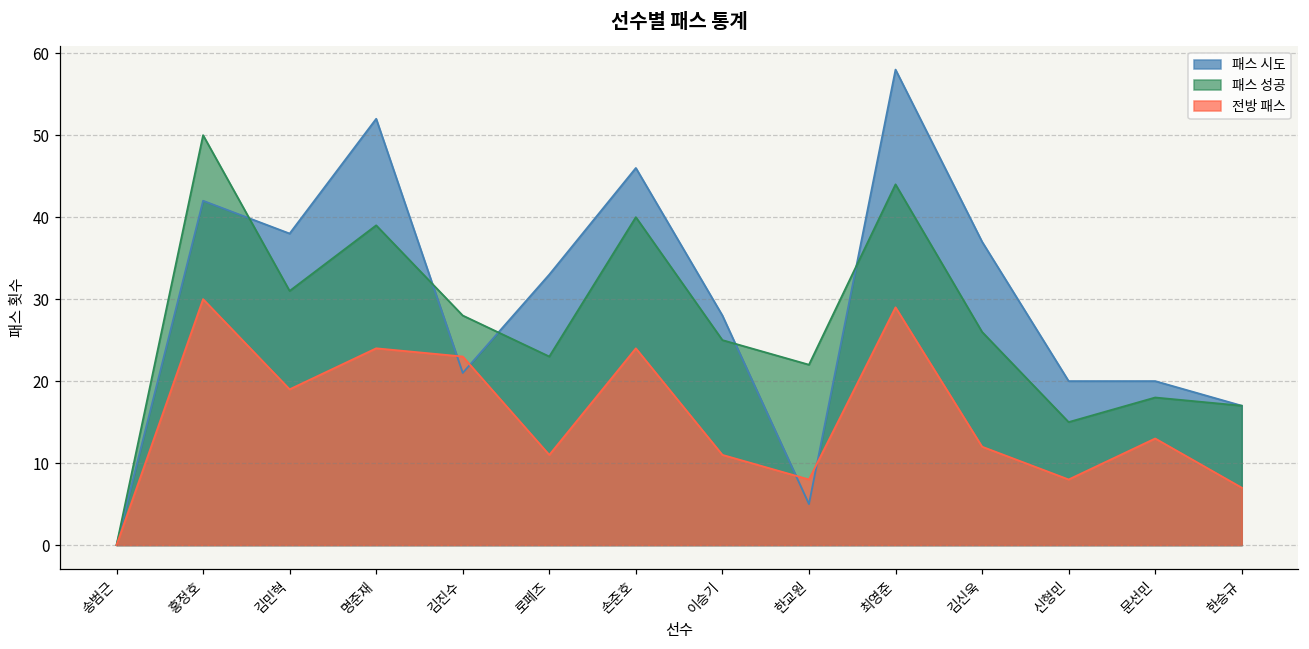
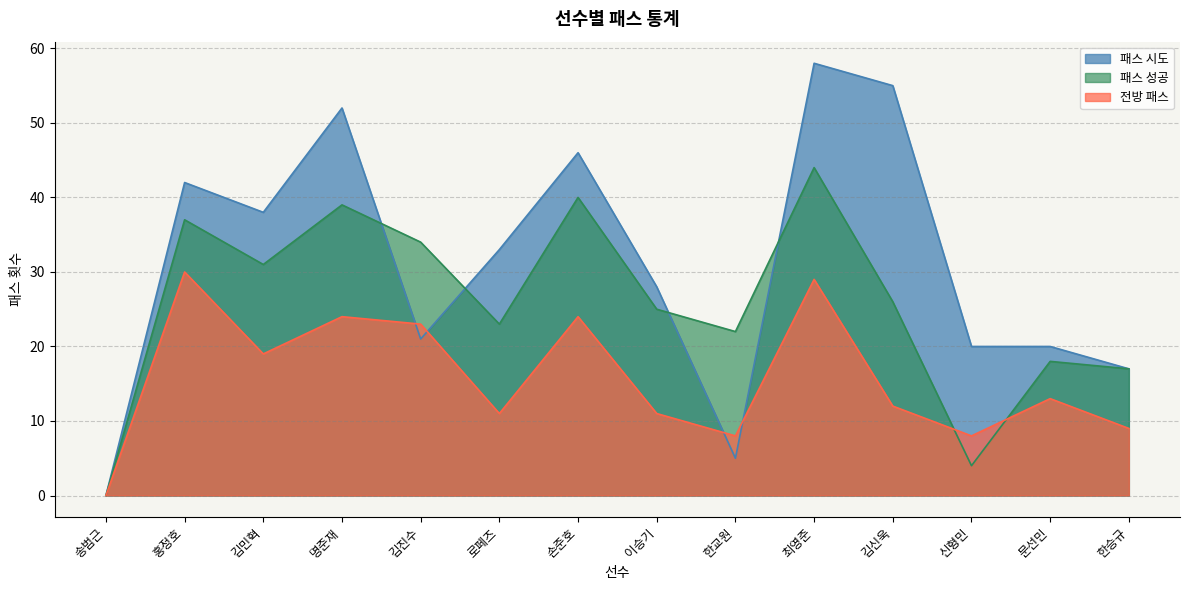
  {
    "패스 시도": {
      "홍정호": 42,
      "김민혁": 38,
      "명준재": 52,
      "김진수": 21,
      "로페즈": 33,
      "손준호": 46,
      "이승기": 28,
      "한교원": 5,
      "최영준": 58,
-     "김신욱": 37,
+     "김신욱": 55,
      "신형민": 20,
      "문선민": 20
    },
    "패스 성공": {
-     "홍정호": 50,
+     "홍정호": 37,
      "김민혁": 31,
      "명준재": 39,
-     "김진수": 28,
+     "김진수": 34,
      "로페즈": 23,
      "손준호": 40,
      "이승기": 25,
      "한교원": 22,
      "최영준": 44,
      "김신욱": 26,
-     "신형민": 15,
+     "신형민": 4,
      "문선민": 18
    },
    "전방 패스": {
      "홍정호": 30,
      "김민혁": 19,
      "명준재": 24,
      "김진수": 23,
      "로페즈": 11,
      "손준호": 24,
      "이승기": 11,
      "한교원": 8,
      "최영준": 29,
      "김신욱": 12,
      "신형민": 8,
      "문선민": 13,
-     "한승규": 7
+     "한승규": 9
    }
  }
